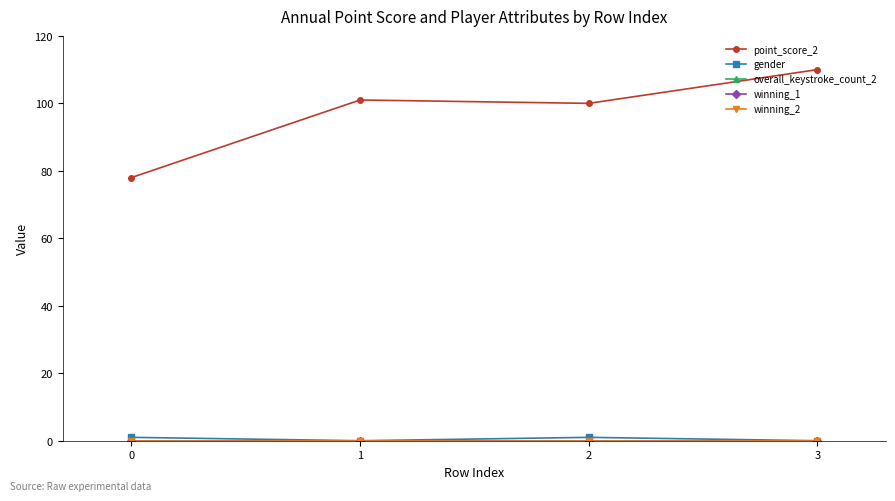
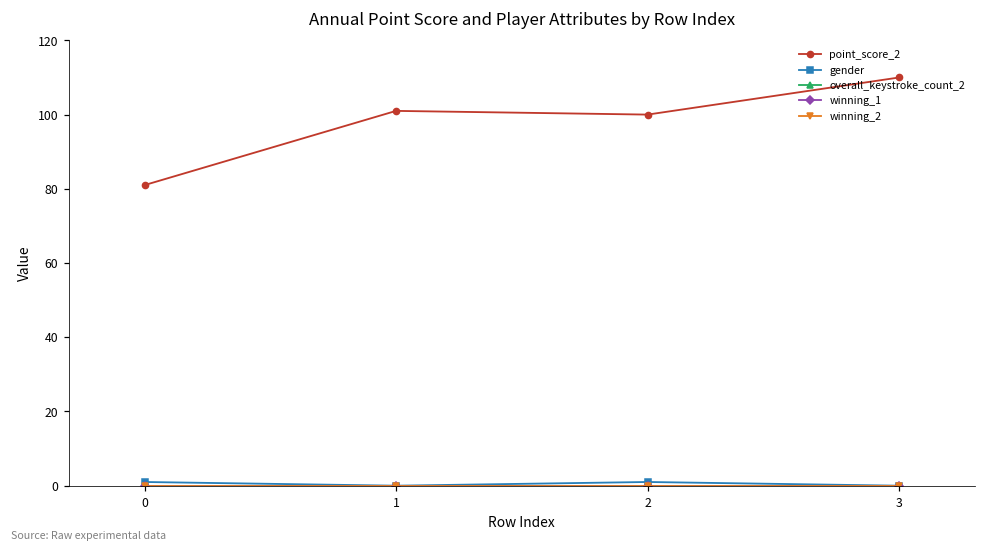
  {
    "point_score_2": {
-     "0": 78,
+     "0": 81,
      "1": 101,
      "2": 100,
      "3": 110
    },
    "gender": {
      "0": 1,
      "2": 1
    },
    "winning_2": {
      "0": 0,
      "2": 0
    }
  }
